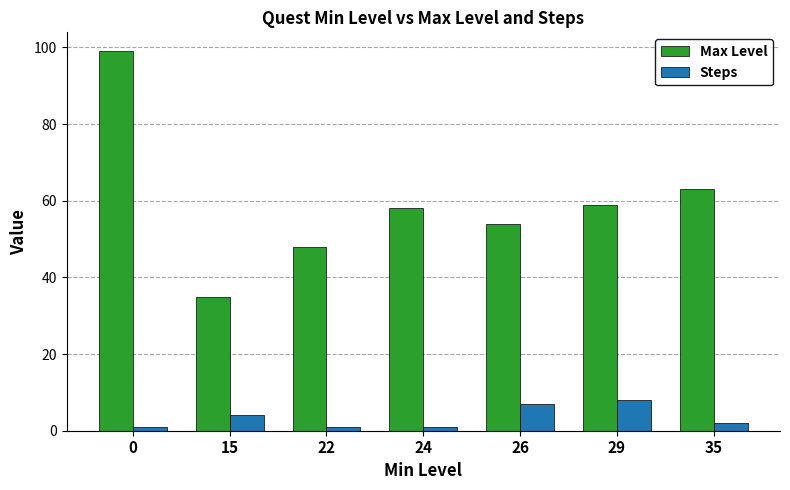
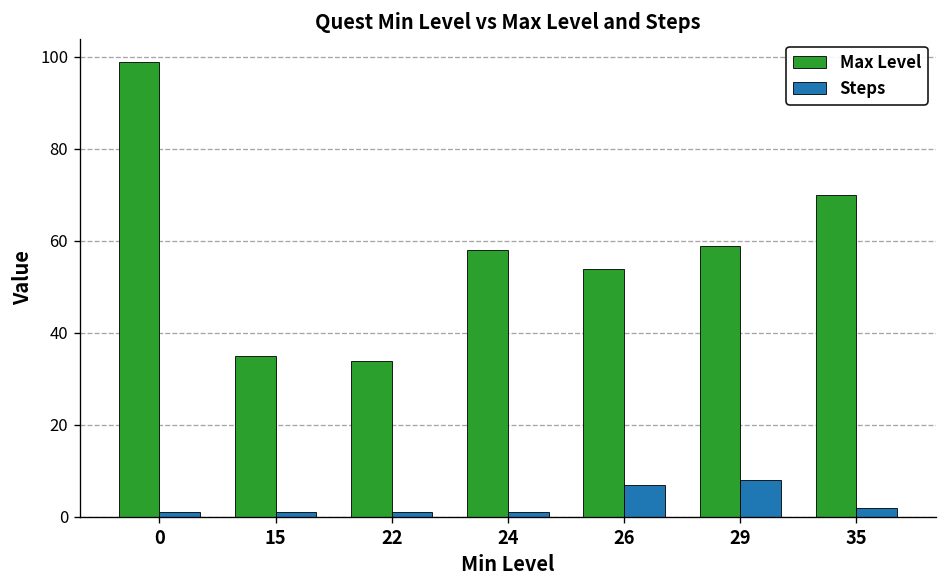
  {
    "Max Level": {
      "0": 99,
      "15": 35,
-     "22": 48,
+     "22": 34,
      "24": 58,
      "26": 54,
      "29": 59,
-     "35": 63
+     "35": 70
    },
    "Steps": {
      "0": 1,
-     "15": 4,
+     "15": 1,
      "22": 1,
      "24": 1,
      "26": 7,
      "29": 8,
      "35": 2
    }
  }
